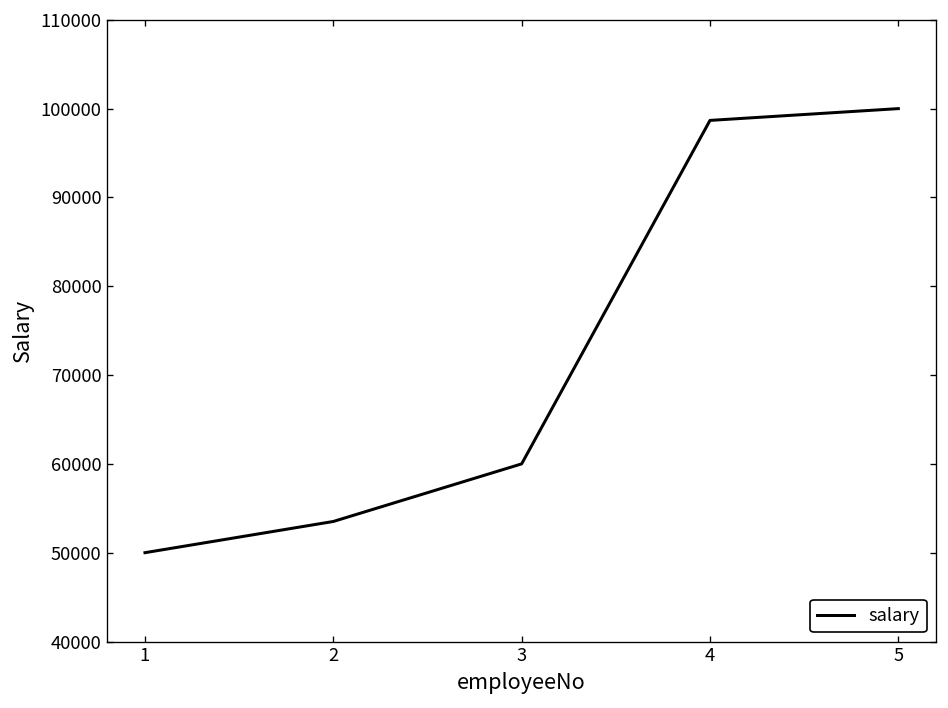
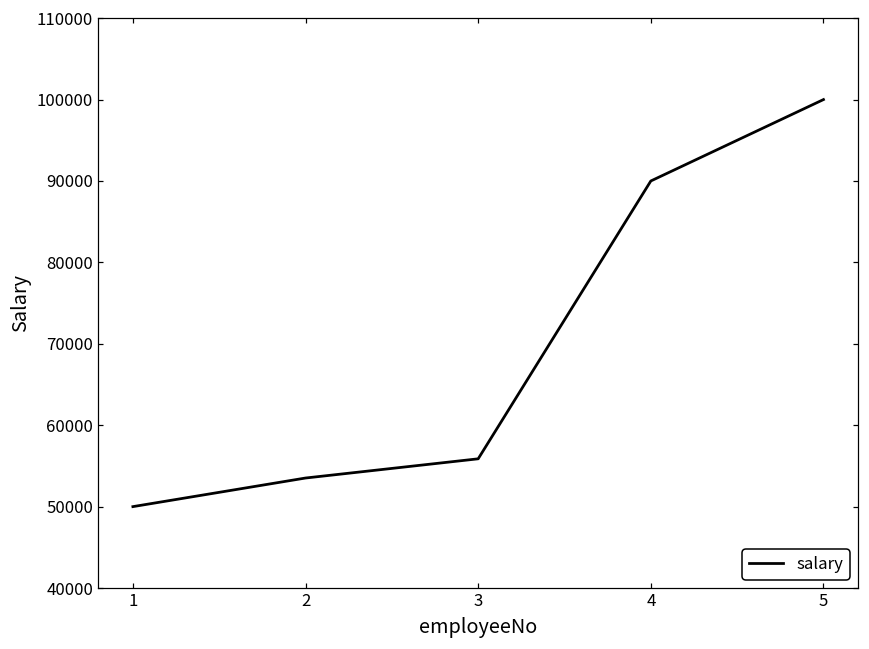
  {
    "1": 50000,
    "2": 54000,
-   "3": 60000,
-   "4": 99000,
+   "3": 56000,
+   "4": 90000,
    "5": 100000
  }
